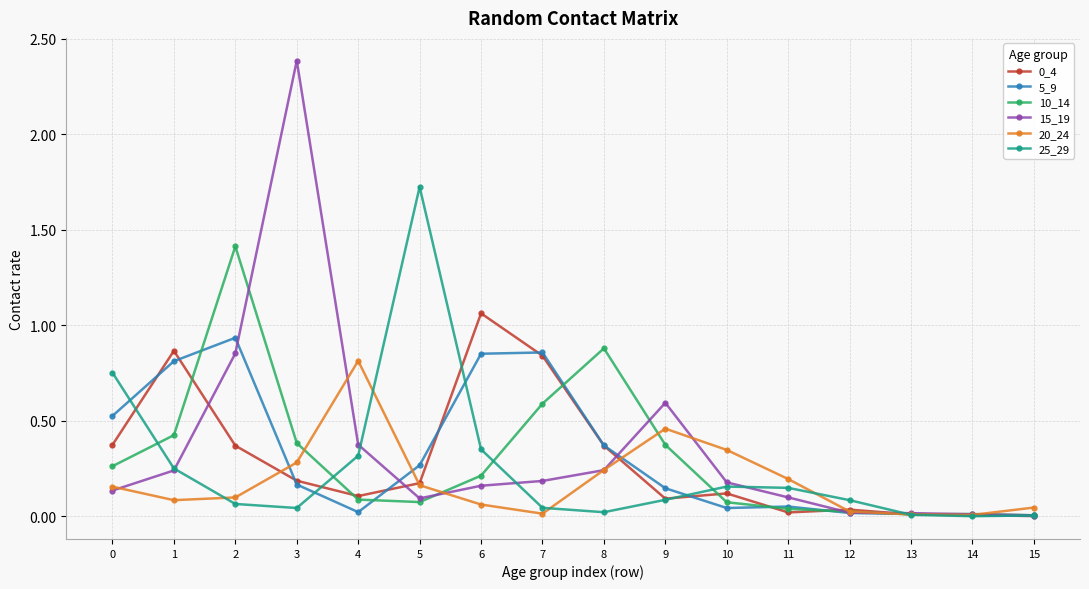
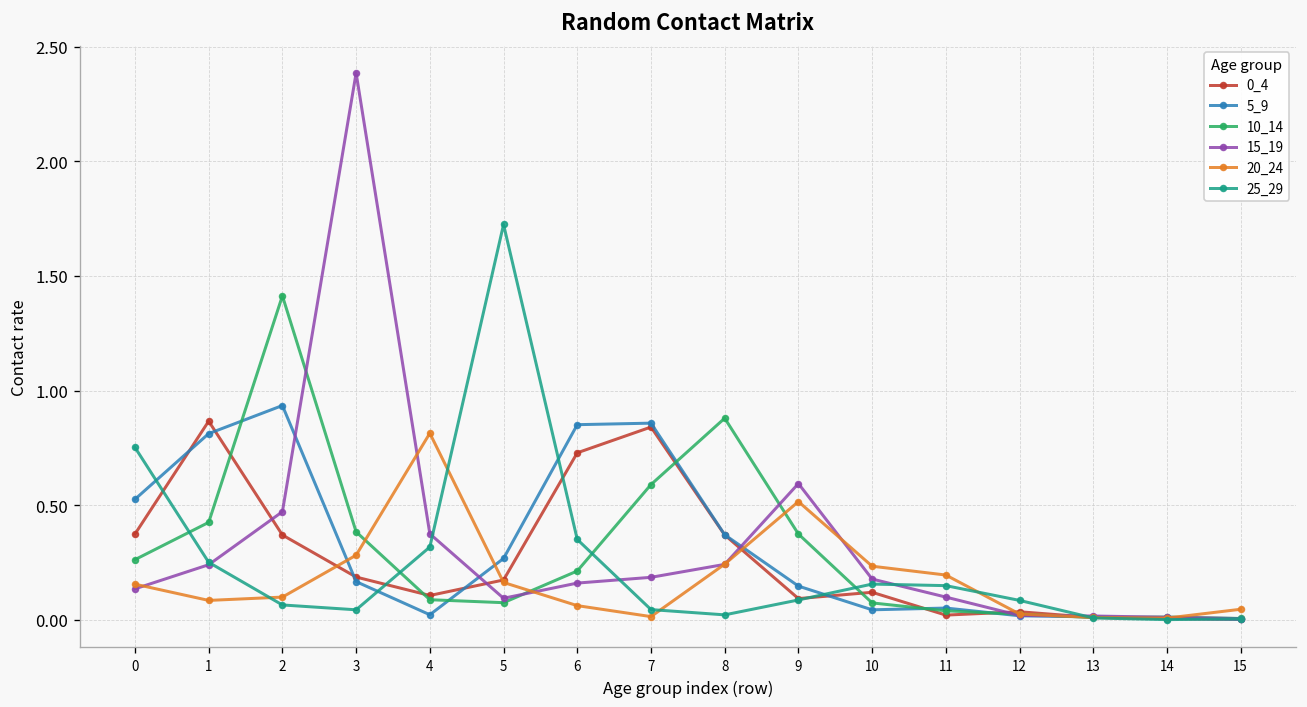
  {
    "0_4": {
      "0": 0.37,
      "1": 0.87,
      "2": 0.37,
      "3": 0.19,
      "4": 0.11,
-     "6": 1.06,
+     "6": 0.73,
      "7": 0.84,
      "10": 0.12,
      "11": 0.02
    },
    "5_9": {
      "0": 0.53,
      "1": 0.81,
      "2": 0.93,
      "3": 0.17,
      "4": 0.02,
      "5": 0.27,
      "6": 0.85,
      "7": 0.86,
      "9": 0.15,
      "10": 0.04
    },
    "15_19": {
      "0": 0.14,
-     "2": 0.85,
+     "2": 0.47,
      "3": 2.39,
      "4": 0.38,
      "5": 0.09,
      "6": 0.16,
      "7": 0.19,
      "9": 0.59,
      "10": 0.18,
      "11": 0.10
    },
    "20_24": {
      "0": 0.16,
      "1": 0.08,
      "2": 0.10,
      "3": 0.28,
      "4": 0.81,
      "6": 0.06,
      "7": 0.01,
-     "9": 0.46,
-     "10": 0.35,
+     "9": 0.52,
+     "10": 0.23,
      "11": 0.20,
      "15": 0.05
    }
  }
